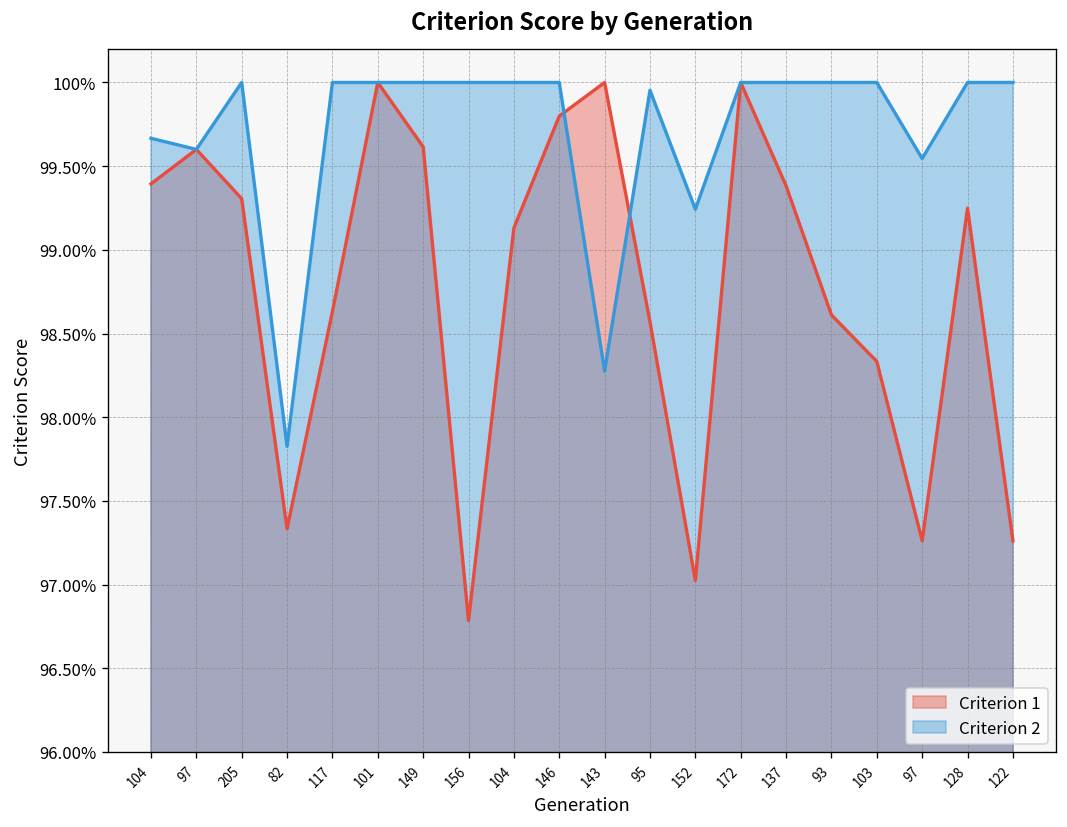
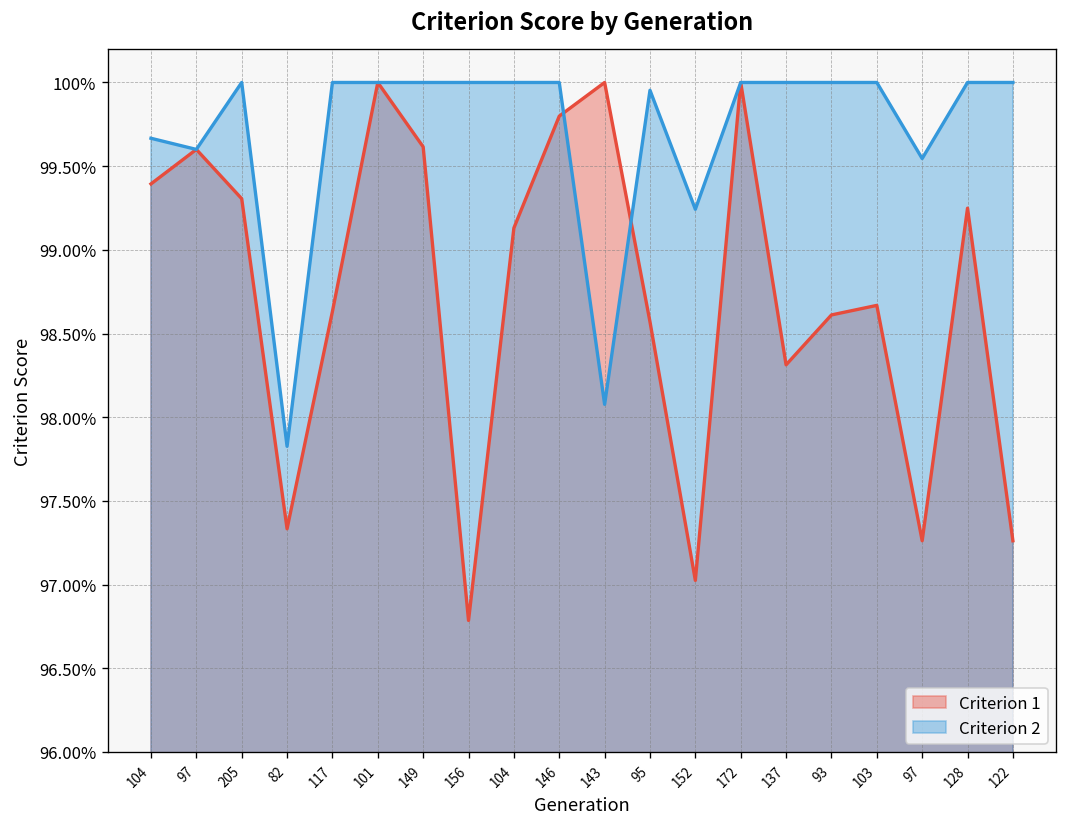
  {
    "Criterion 1": {
      "205": "99.31%",
      "82": "97.33%",
      "117": "98.63%",
      "149": "99.62%",
      "156": "96.79%",
      "146": "99.80%",
      "143": "100.00%",
      "95": "98.57%",
      "152": "97.03%",
-     "137": "99.38%",
+     "137": "98.31%",
      "93": "98.61%",
-     "103": "98.33%",
+     "103": "98.67%",
      "128": "99.25%",
      "122": "97.26%"
    },
    "Criterion 2": {
      "205": "100.00%",
      "82": "97.83%",
      "117": "100.00%",
      "149": "100.00%",
      "156": "100.00%",
      "146": "100.00%",
-     "143": "98.28%",
+     "143": "98.08%",
      "95": "99.95%",
      "152": "99.24%",
      "137": "100.00%",
      "93": "100.00%",
      "103": "100.00%",
      "128": "100.00%",
      "122": "100.00%"
    }
  }
